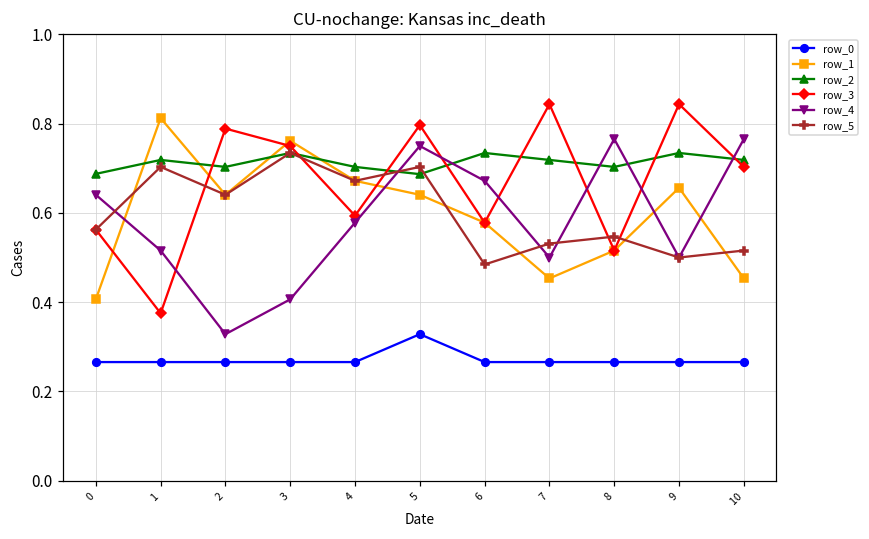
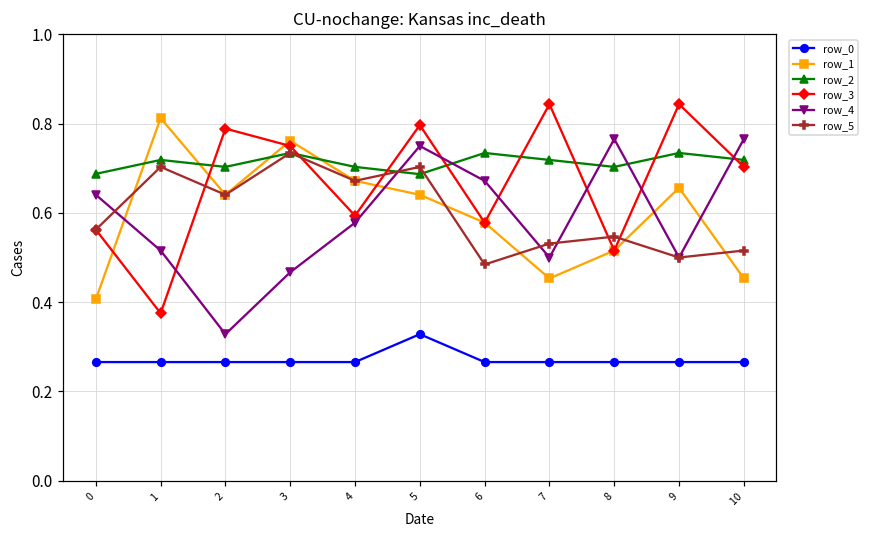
  {
    "row_0": {
      "0": 0.27,
      "1": 0.27,
      "2": 0.27,
      "3": 0.27,
      "4": 0.27,
      "5": 0.33,
      "6": 0.27,
      "7": 0.27,
      "8": 0.27,
      "9": 0.27,
      "10": 0.27
    },
    "row_1": {
      "0": 0.41,
      "1": 0.81,
      "3": 0.76,
      "5": 0.64,
      "7": 0.45,
      "9": 0.66,
      "10": 0.45
    },
    "row_2": {
      "0": 0.69,
      "1": 0.72,
      "2": 0.70,
      "4": 0.70,
      "5": 0.69,
      "6": 0.73,
      "7": 0.72,
      "8": 0.70,
      "9": 0.73,
      "10": 0.72
    },
    "row_3": {
      "1": 0.38,
      "2": 0.79,
      "3": 0.75,
      "4": 0.59,
      "5": 0.80,
      "7": 0.84,
      "9": 0.84,
      "10": 0.70
    },
    "row_4": {
      "0": 0.64,
      "1": 0.52,
      "2": 0.33,
-     "3": 0.41,
+     "3": 0.47,
      "4": 0.58,
      "5": 0.75,
      "6": 0.67,
      "7": 0.50,
      "8": 0.77,
      "10": 0.77
    },
    "row_5": {
      "1": 0.70,
      "5": 0.70,
      "6": 0.48,
      "7": 0.53,
      "8": 0.55,
      "10": 0.52
    }
  }
